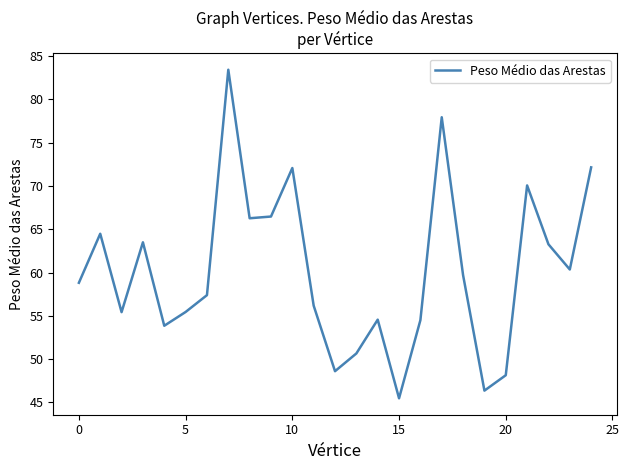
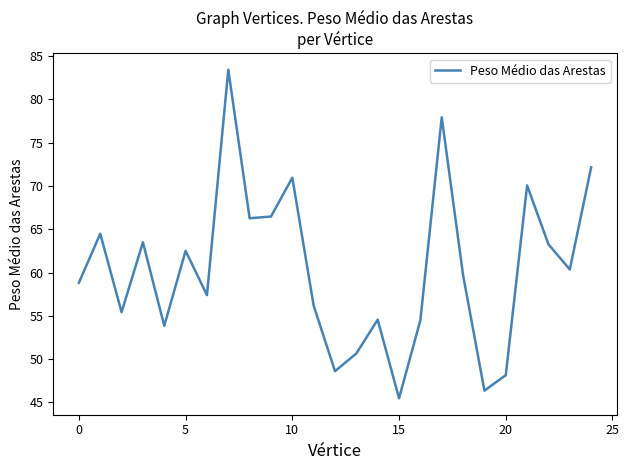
  {
    "0": 59,
-   "5": 55,
-   "10": 72,
+   "5": 63,
+   "10": 71,
    "15": 45,
    "20": 48
  }
